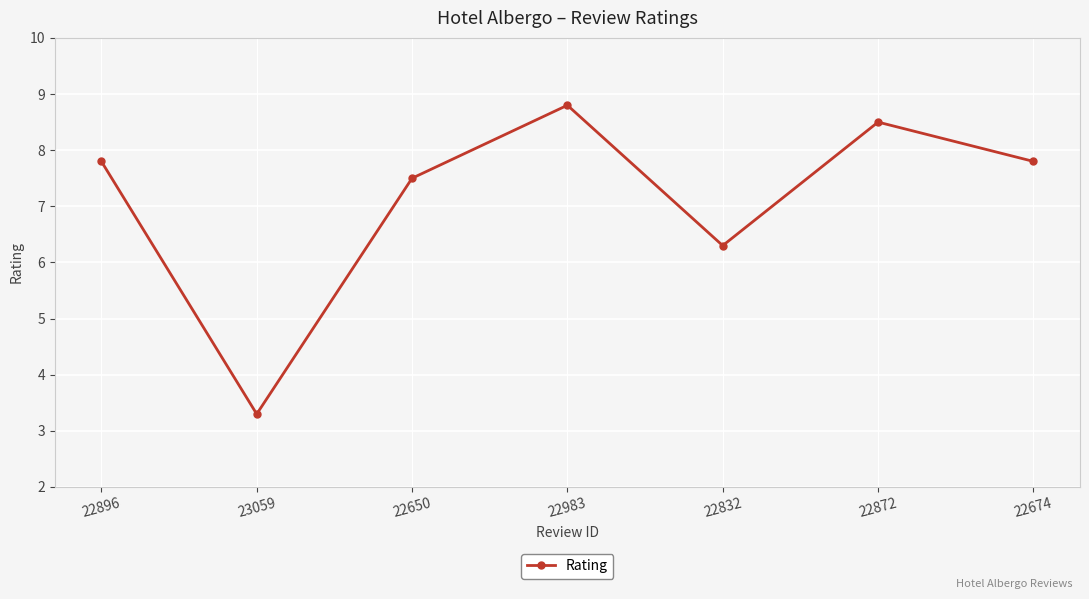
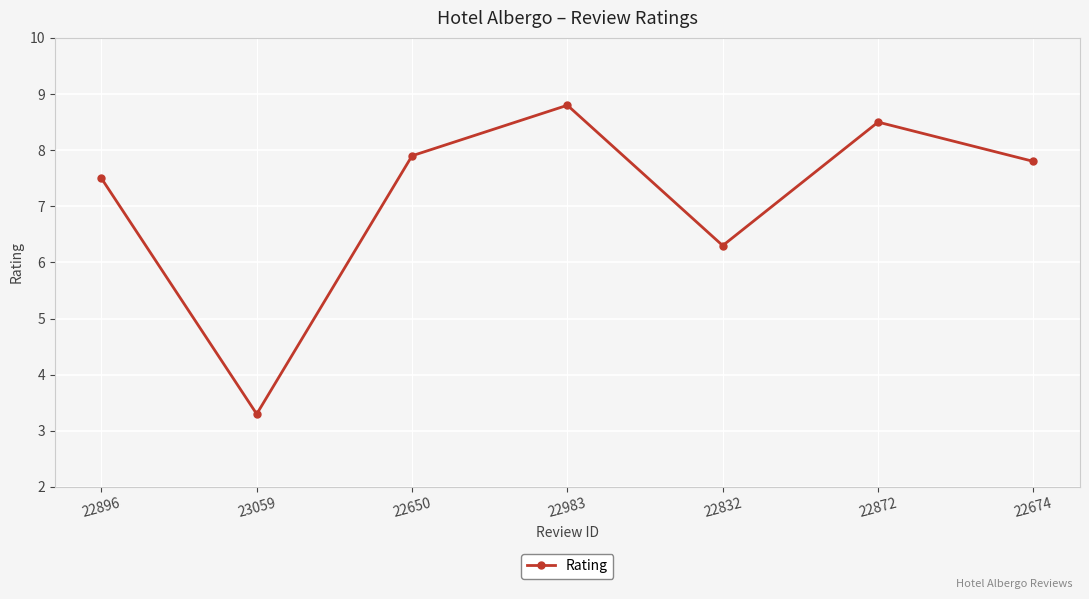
  {
-   "22896": 7.8,
+   "22896": 7.5,
    "23059": 3.3,
-   "22650": 7.5,
+   "22650": 7.9,
    "22983": 8.8,
    "22832": 6.3,
    "22872": 8.5,
    "22674": 7.8
  }
